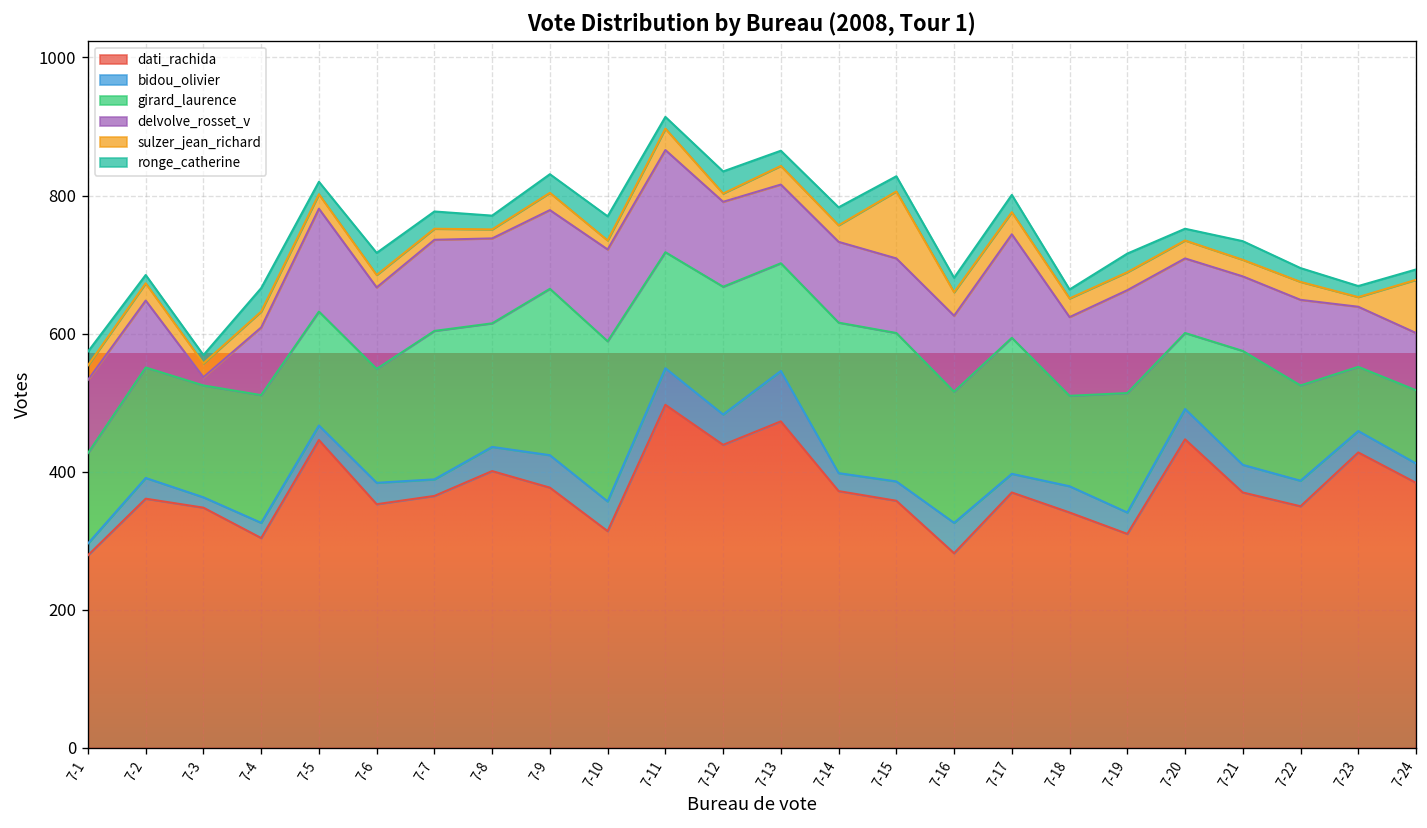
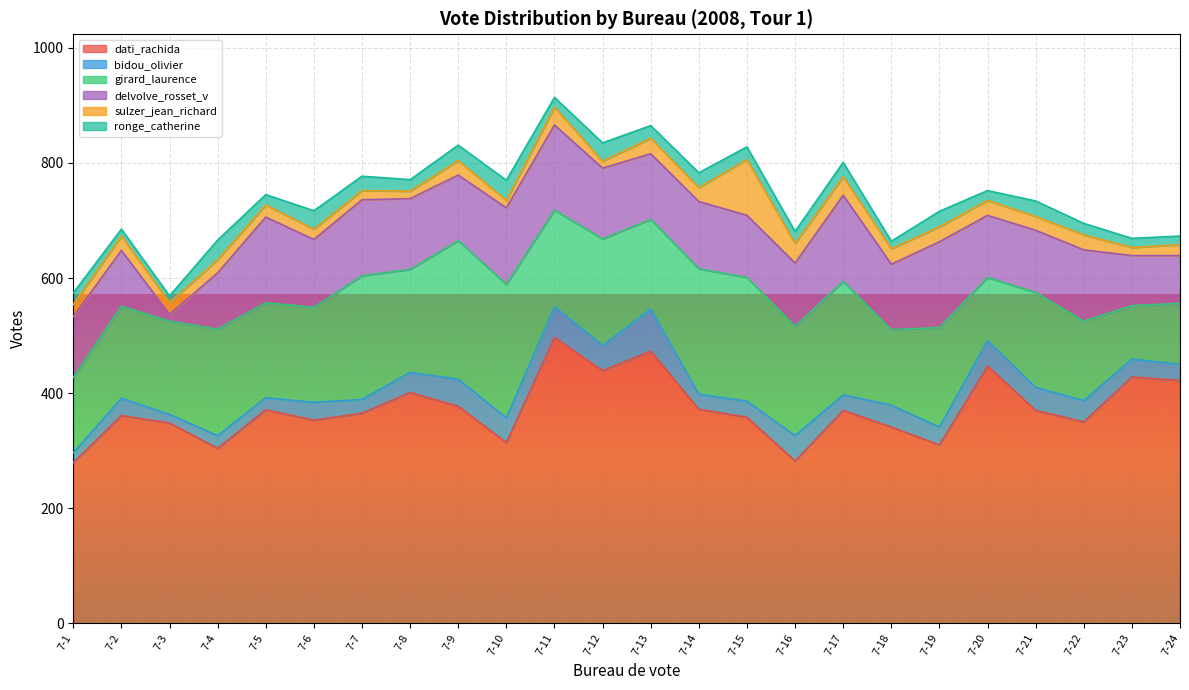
  {
    "dati_rachida": {
      "7-1": 280,
      "7-2": 360,
      "7-3": 350,
      "7-4": 300,
-     "7-5": 450,
+     "7-5": 370,
      "7-6": 350,
      "7-7": 370,
      "7-8": 400,
      "7-9": 380,
      "7-10": 310,
      "7-11": 500,
      "7-12": 440,
      "7-13": 470,
      "7-14": 370,
      "7-15": 360,
      "7-16": 280,
      "7-17": 370,
      "7-18": 340,
      "7-19": 310,
      "7-20": 450,
      "7-21": 370,
      "7-22": 350,
      "7-23": 430,
-     "7-24": 380
+     "7-24": 420
    },
    "bidou_olivier": {
      "7-1": 20,
      "7-2": 30,
      "7-3": 20,
      "7-4": 20,
      "7-5": 20,
      "7-6": 30,
      "7-7": 20,
      "7-8": 40,
      "7-9": 50,
      "7-10": 40,
      "7-11": 50,
      "7-12": 40,
      "7-13": 70,
      "7-14": 30,
      "7-15": 30,
      "7-16": 40,
      "7-17": 30,
      "7-18": 40,
      "7-19": 30,
      "7-20": 40,
      "7-21": 40,
      "7-22": 40,
      "7-23": 30,
      "7-24": 30
    },
    "delvolve_rosset_v": {
      "7-1": 110,
      "7-2": 100,
      "7-3": 10,
      "7-4": 100,
      "7-5": 150,
      "7-6": 120,
      "7-7": 130,
      "7-8": 120,
      "7-9": 110,
      "7-10": 130,
      "7-11": 150,
      "7-12": 120,
      "7-13": 110,
      "7-14": 120,
      "7-15": 110,
      "7-16": 110,
      "7-17": 150,
      "7-18": 110,
      "7-19": 150,
      "7-20": 110,
      "7-21": 110,
      "7-22": 120,
      "7-23": 90,
      "7-24": 80
    },
    "sulzer_jean_richard": {
      "7-1": 20,
      "7-2": 30,
      "7-3": 20,
      "7-4": 20,
      "7-5": 20,
      "7-6": 20,
      "7-7": 20,
      "7-8": 10,
      "7-9": 30,
      "7-10": 10,
      "7-11": 30,
      "7-12": 10,
      "7-13": 30,
      "7-14": 20,
      "7-15": 100,
      "7-16": 30,
      "7-17": 30,
      "7-18": 30,
      "7-19": 30,
      "7-20": 30,
      "7-21": 20,
      "7-22": 30,
      "7-23": 10,
-     "7-24": 80
+     "7-24": 20
    }
  }
